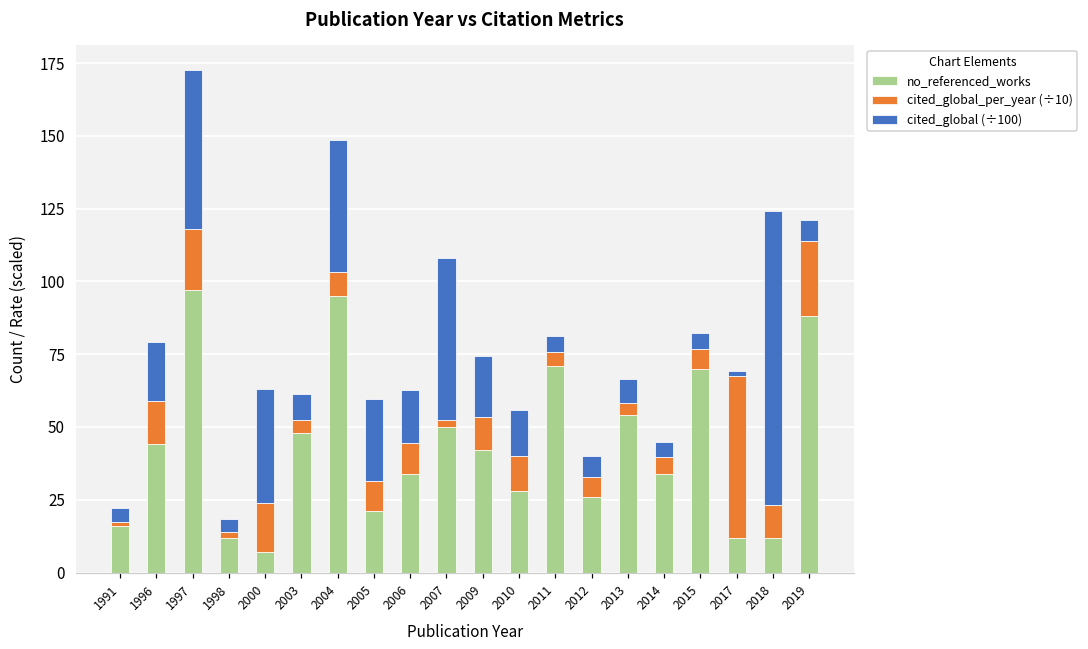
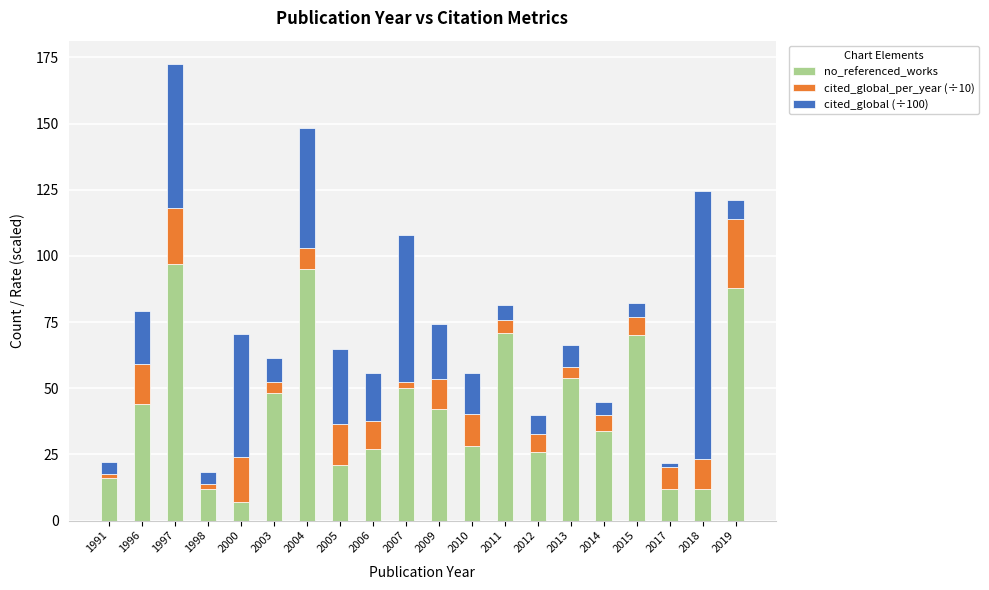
  {
    "no_referenced_works": {
      "1991": 16,
      "1996": 44,
      "1997": 97,
      "1998": 12,
      "2000": 7,
      "2003": 48,
      "2004": 95,
      "2005": 21,
-     "2006": 34,
+     "2006": 27,
      "2007": 50,
      "2009": 42,
      "2010": 28,
      "2011": 71,
      "2012": 26,
      "2013": 54,
      "2014": 34,
      "2015": 70,
      "2017": 12,
      "2018": 12,
      "2019": 88
    },
    "cited_global_per_year (÷10)": {
      "1991": 1,
      "1996": 15,
      "1997": 21,
      "1998": 2,
      "2000": 17,
      "2003": 4,
      "2004": 8,
-     "2005": 11,
+     "2005": 16,
      "2006": 11,
      "2007": 2,
      "2009": 11,
      "2010": 12,
      "2011": 5,
      "2012": 7,
      "2013": 4,
      "2014": 6,
      "2015": 7,
-     "2017": 56,
+     "2017": 8,
      "2018": 11,
      "2019": 26
    },
    "cited_global (÷100)": {
      "1991": 5,
      "1996": 20,
      "1997": 55,
      "1998": 5,
-     "2000": 39,
+     "2000": 47,
      "2003": 9,
      "2004": 45,
      "2005": 28,
      "2006": 18,
      "2007": 56,
      "2009": 21,
      "2010": 16,
      "2011": 6,
      "2012": 7,
      "2013": 8,
      "2014": 5,
      "2015": 5,
      "2017": 2,
      "2018": 101,
      "2019": 7
    }
  }
